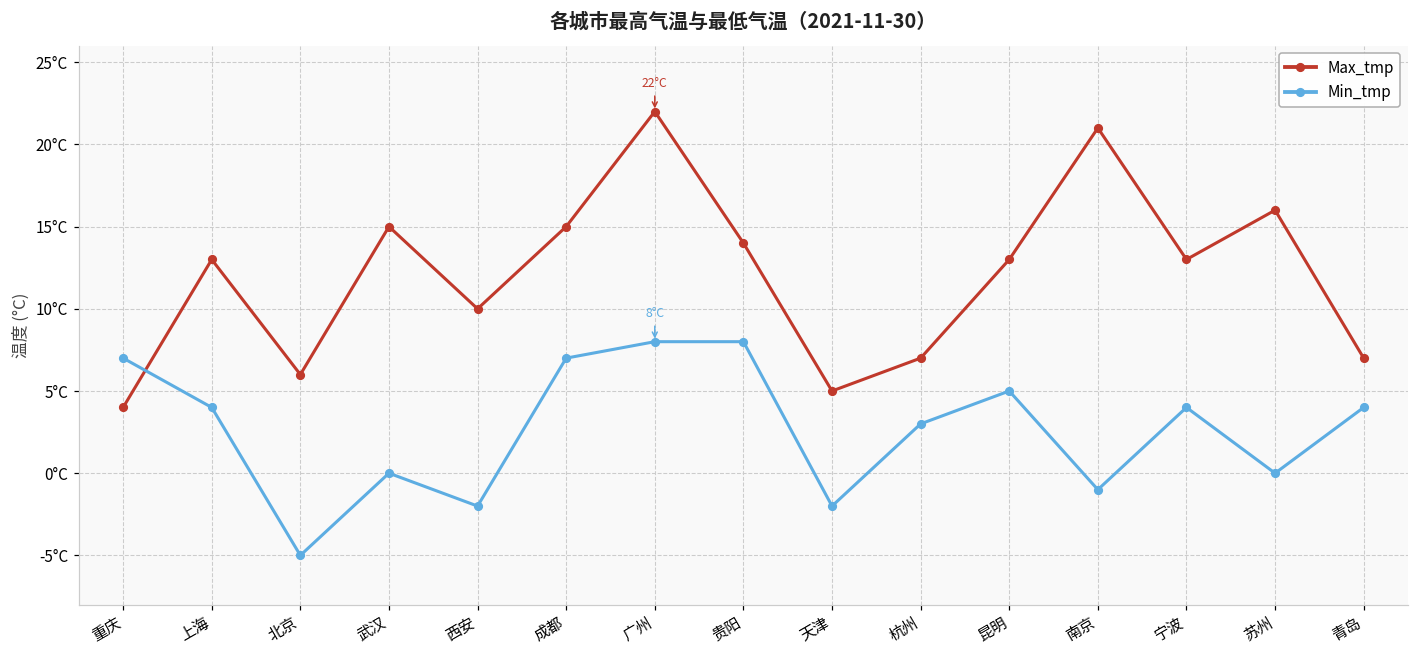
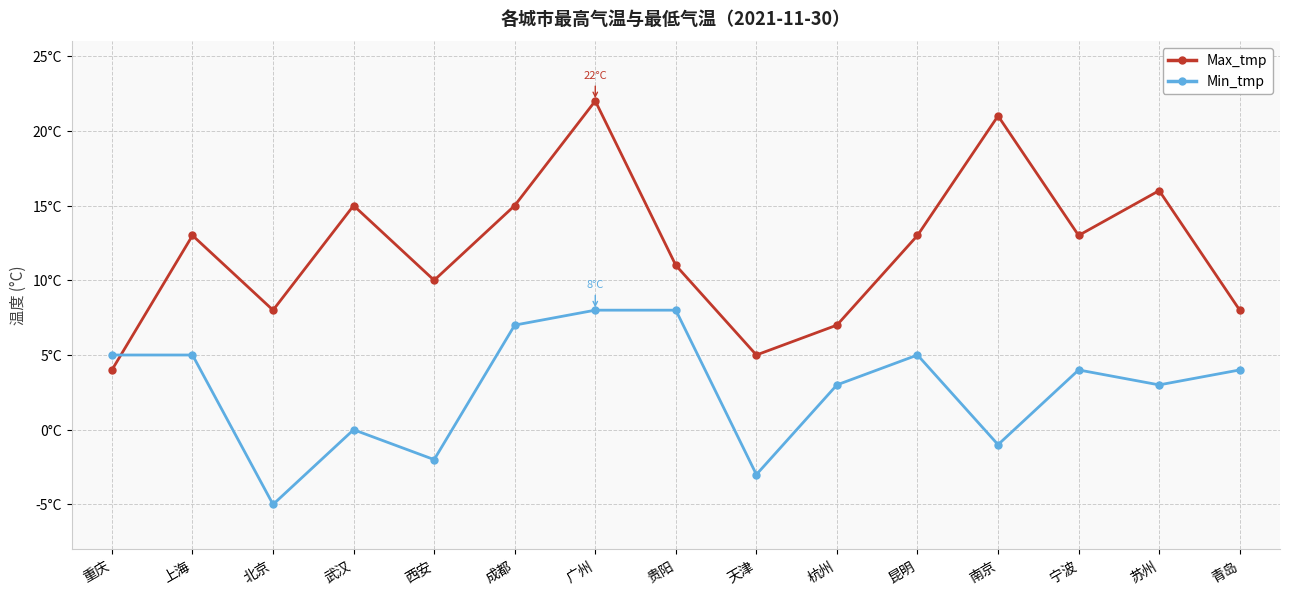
  {
    "Max_tmp": {
      "重庆": "4°C",
      "上海": "13°C",
-     "北京": "6°C",
+     "北京": "8°C",
      "武汉": "15°C",
      "西安": "10°C",
      "成都": "15°C",
-     "贵阳": "14°C",
+     "贵阳": "11°C",
      "天津": "5°C",
      "杭州": "7°C",
      "昆明": "13°C",
      "南京": "21°C",
      "宁波": "13°C",
      "苏州": "16°C",
-     "青岛": "7°C"
+     "青岛": "8°C"
    },
    "Min_tmp": {
-     "重庆": "7°C",
-     "上海": "4°C",
+     "重庆": "5°C",
+     "上海": "5°C",
      "北京": "-5°C",
      "武汉": "0°C",
      "西安": "-2°C",
      "成都": "7°C",
      "贵阳": "8°C",
-     "天津": "-2°C",
+     "天津": "-3°C",
      "杭州": "3°C",
      "昆明": "5°C",
      "南京": "-1°C",
      "宁波": "4°C",
-     "苏州": "0°C",
+     "苏州": "3°C",
      "青岛": "4°C"
    }
  }
